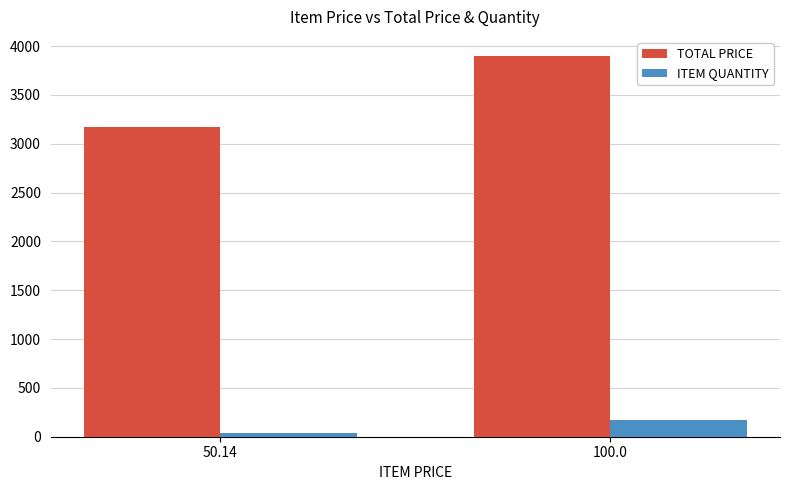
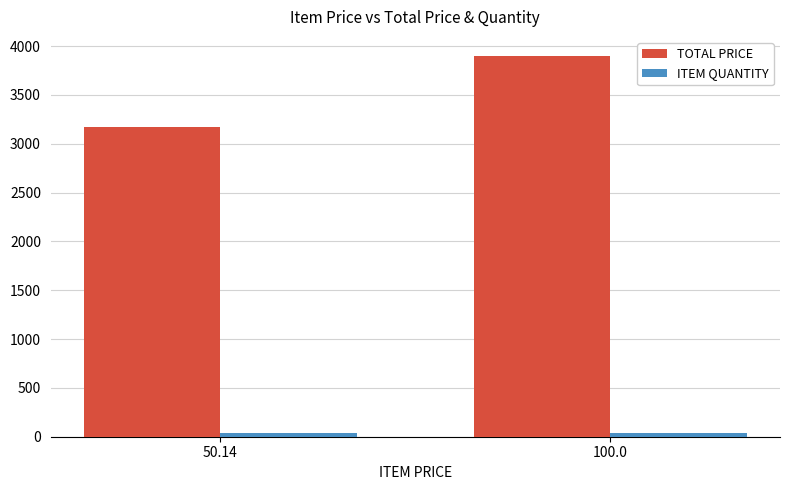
  {
    "TOTAL PRICE": {
      "50.14": 3200,
      "100.0": 3900
    },
    "ITEM QUANTITY": {
      "50.14": 0,
-     "100.0": 200
+     "100.0": 0
    }
  }
